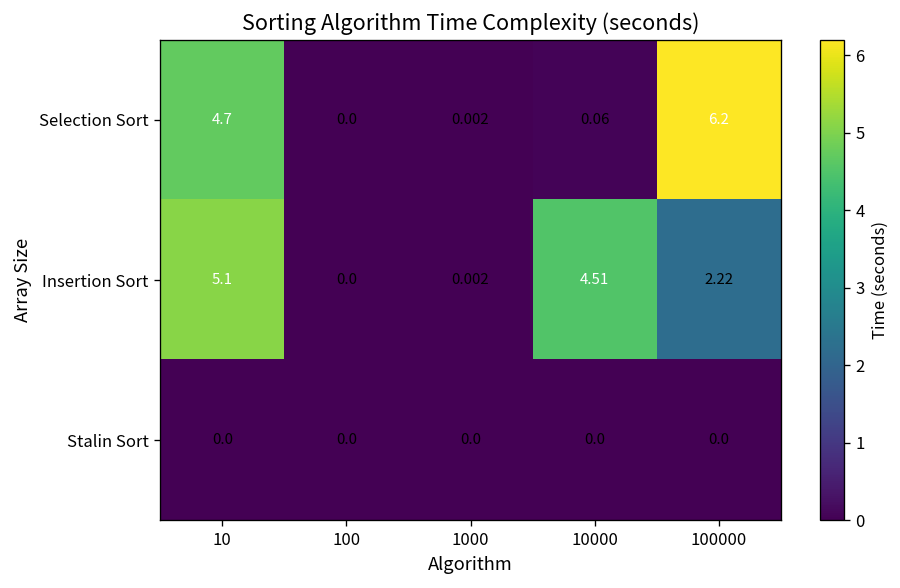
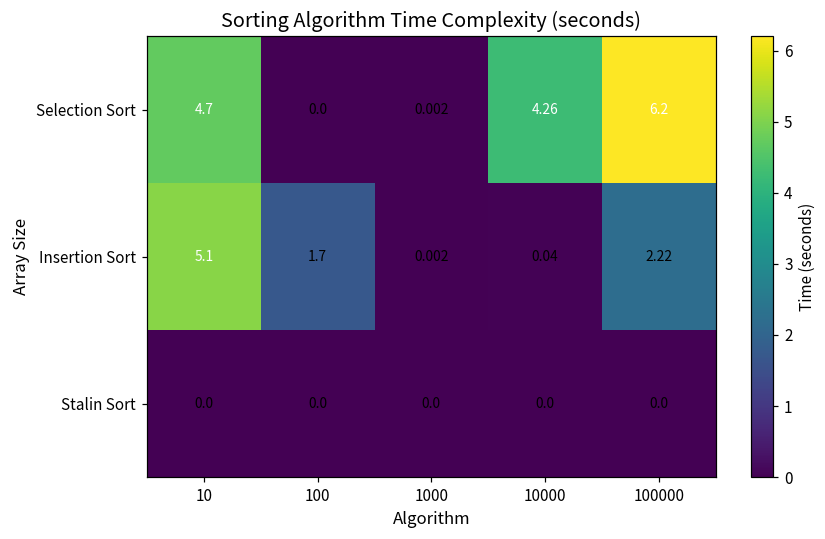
  {
    "Selection Sort": {
      "10": 4.7,
      "100": 0.0,
      "1000": 0.002,
-     "10000": 0.06,
+     "10000": 4.26,
      "100000": 6.2
    },
    "Insertion Sort": {
      "10": 5.1,
-     "100": 0.0,
+     "100": 1.7,
      "1000": 0.002,
-     "10000": 4.51,
+     "10000": 0.04,
      "100000": 2.22
    },
    "Stalin Sort": {
      "10": 0.0,
      "100": 0.0,
      "1000": 0.0,
      "10000": 0.0,
      "100000": 0.0
    }
  }
